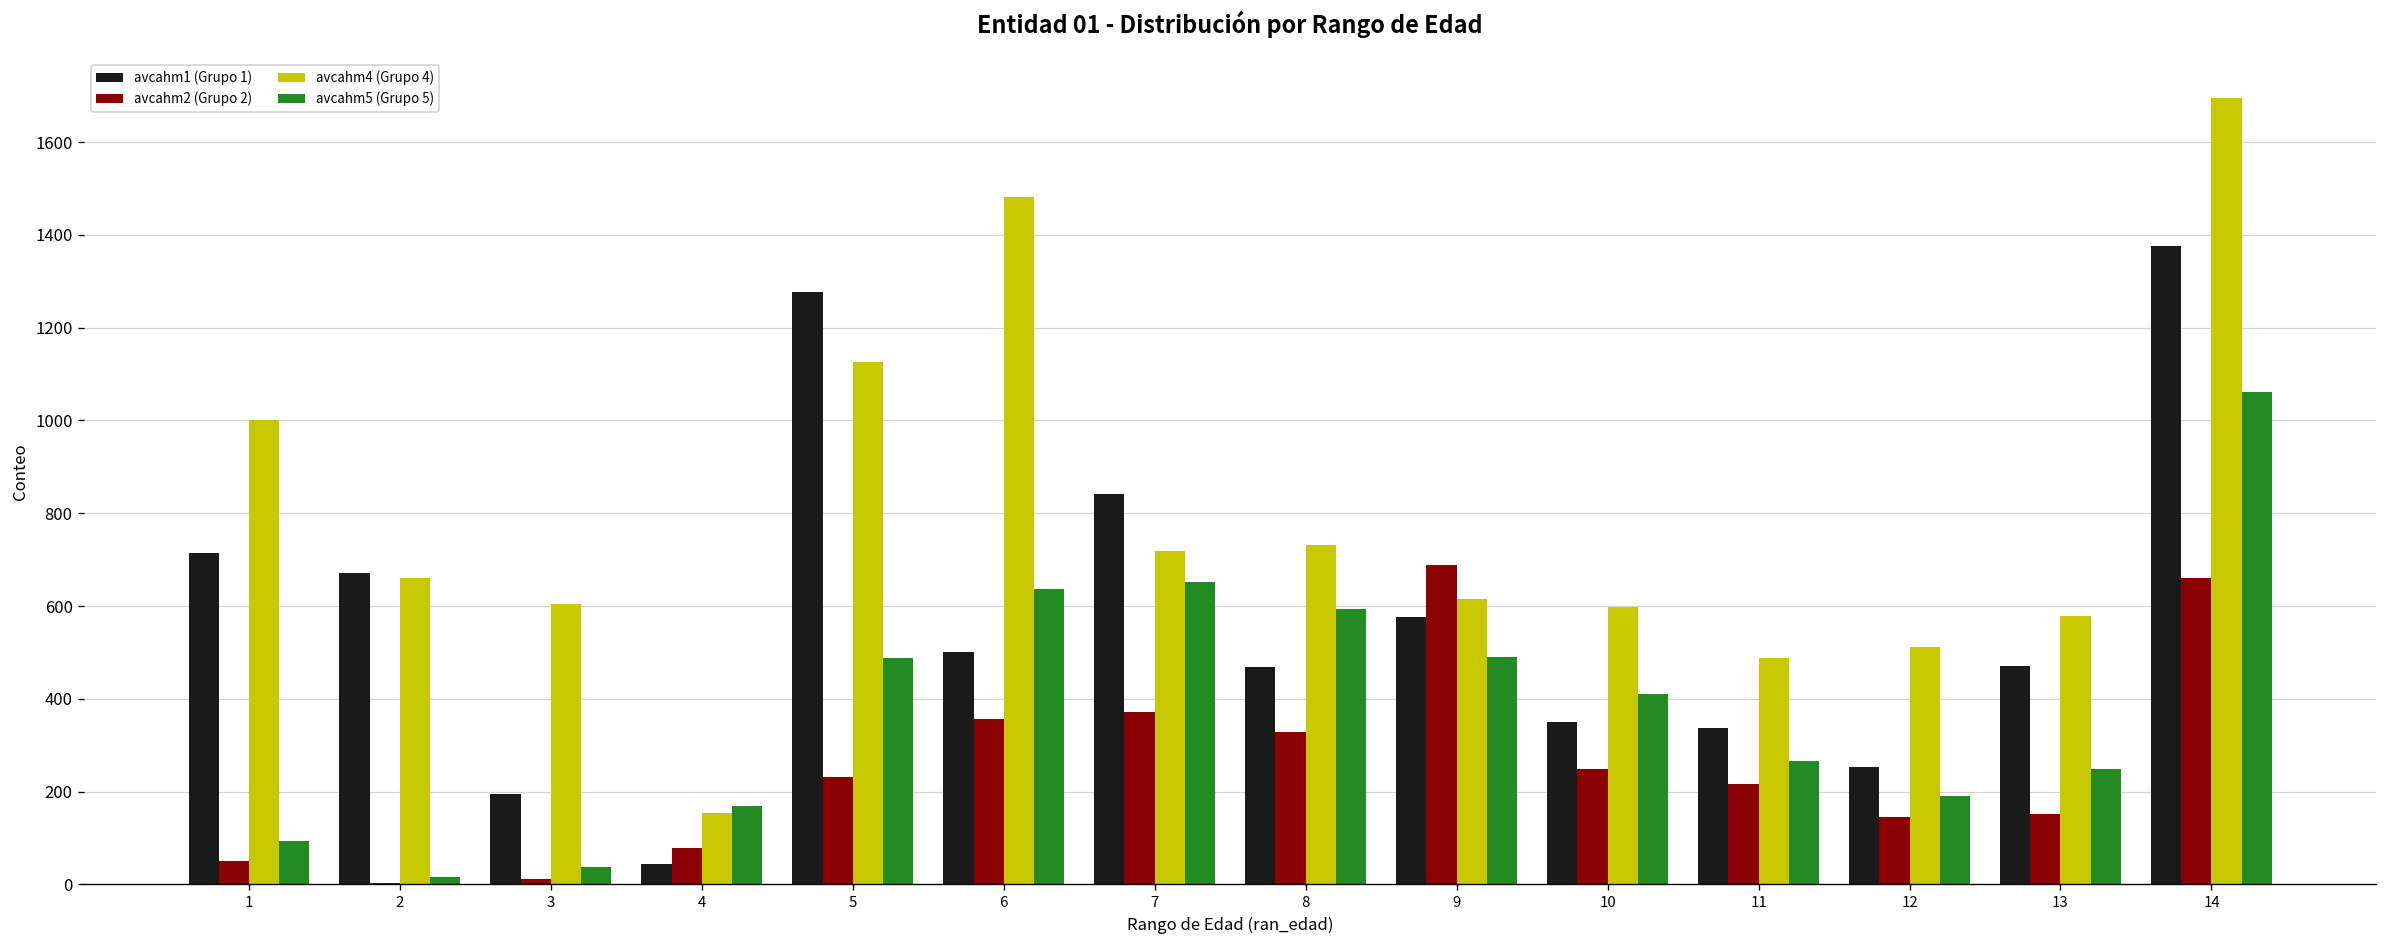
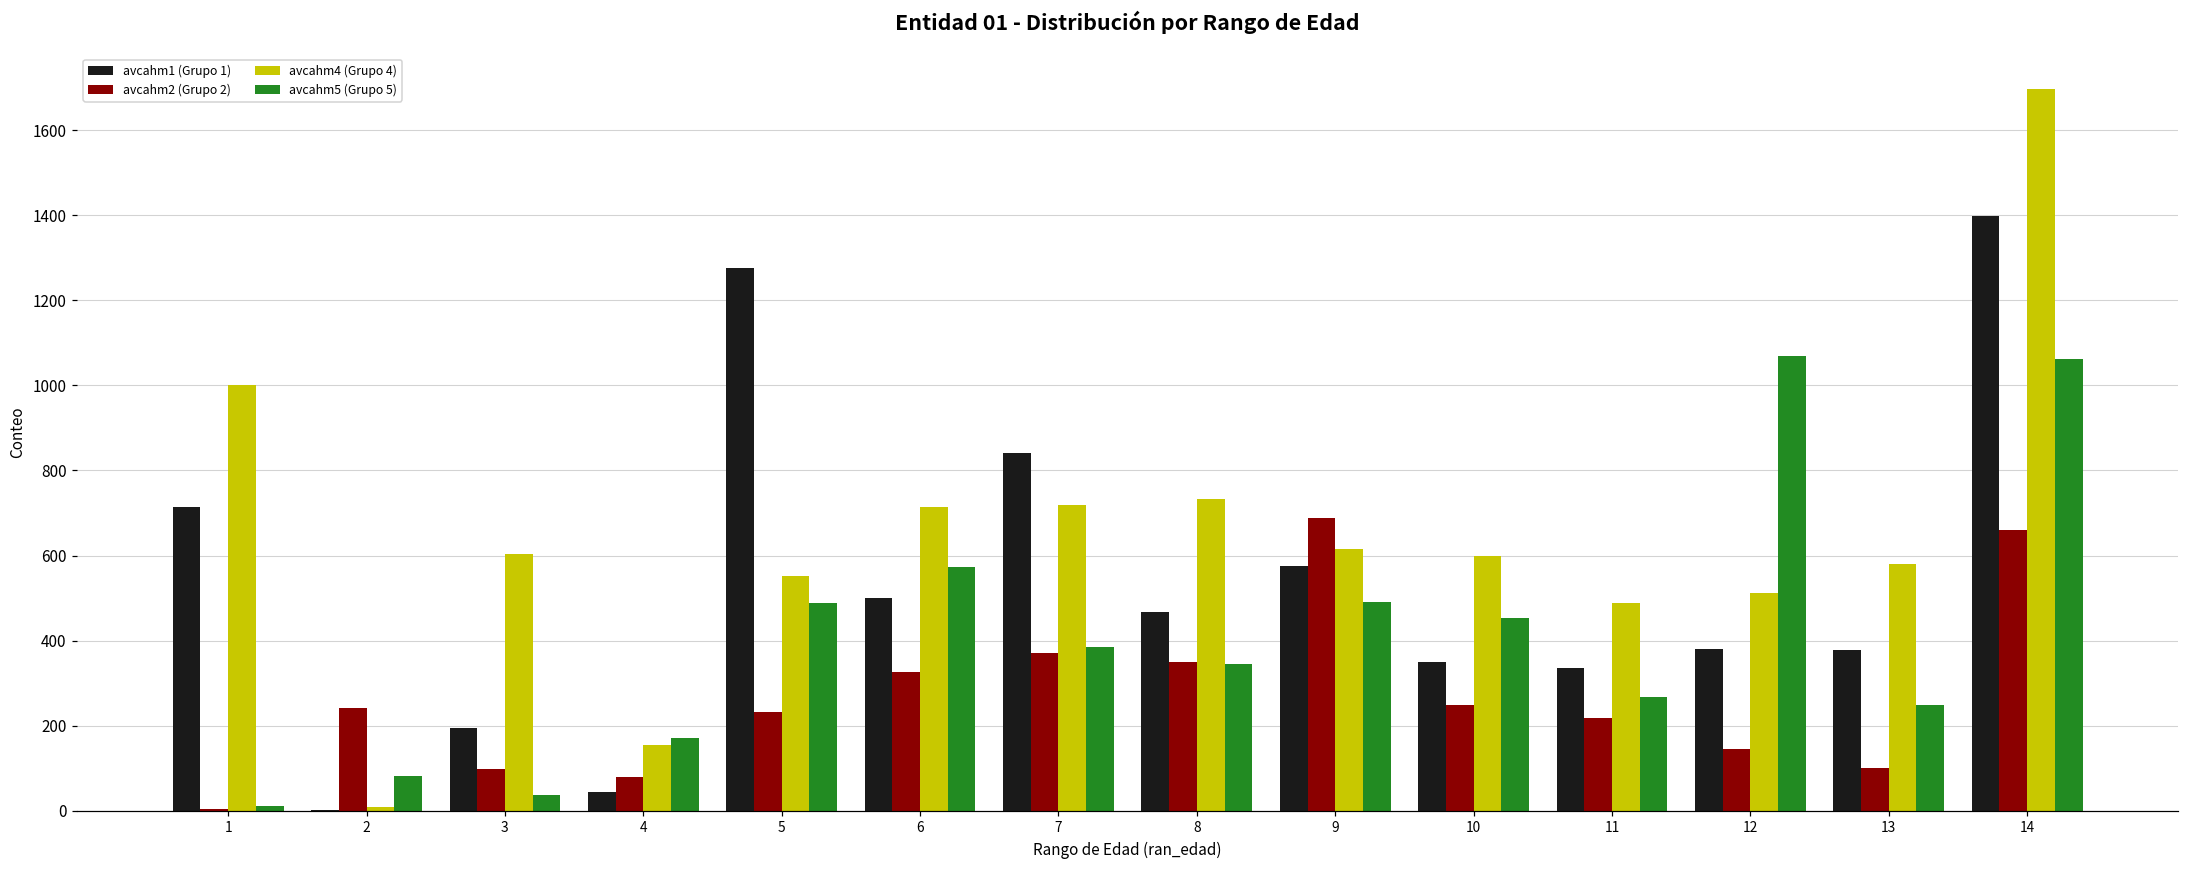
  {
    "avcahm1 (Grupo 1)": {
      "1": 710,
-     "2": 670,
+     "2": 0,
      "3": 200,
      "4": 40,
      "5": 1280,
      "6": 500,
      "7": 840,
      "8": 470,
      "9": 580,
      "10": 350,
      "11": 340,
-     "12": 250,
-     "13": 470,
-     "14": 1380
+     "12": 380,
+     "13": 380,
+     "14": 1400
    },
    "avcahm2 (Grupo 2)": {
-     "1": 50,
-     "2": 0,
-     "3": 10,
+     "1": 0,
+     "2": 240,
+     "3": 100,
      "4": 80,
      "5": 230,
-     "6": 360,
+     "6": 330,
      "7": 370,
-     "8": 330,
+     "8": 350,
      "9": 690,
      "10": 250,
      "11": 220,
      "12": 150,
-     "13": 150,
+     "13": 100,
      "14": 660
    },
    "avcahm4 (Grupo 4)": {
      "1": 1000,
-     "2": 660,
+     "2": 10,
      "3": 600,
      "4": 150,
-     "5": 1130,
-     "6": 1480,
+     "5": 550,
+     "6": 710,
      "7": 720,
      "8": 730,
      "9": 620,
      "10": 600,
      "11": 490,
      "12": 510,
      "13": 580,
      "14": 1700
    },
    "avcahm5 (Grupo 5)": {
-     "1": 90,
-     "2": 20,
+     "1": 10,
+     "2": 80,
      "3": 40,
      "4": 170,
      "5": 490,
-     "6": 640,
-     "7": 650,
-     "8": 590,
+     "6": 570,
+     "7": 390,
+     "8": 350,
      "9": 490,
-     "10": 410,
+     "10": 450,
      "11": 270,
-     "12": 190,
+     "12": 1070,
      "13": 250,
      "14": 1060
    }
  }
